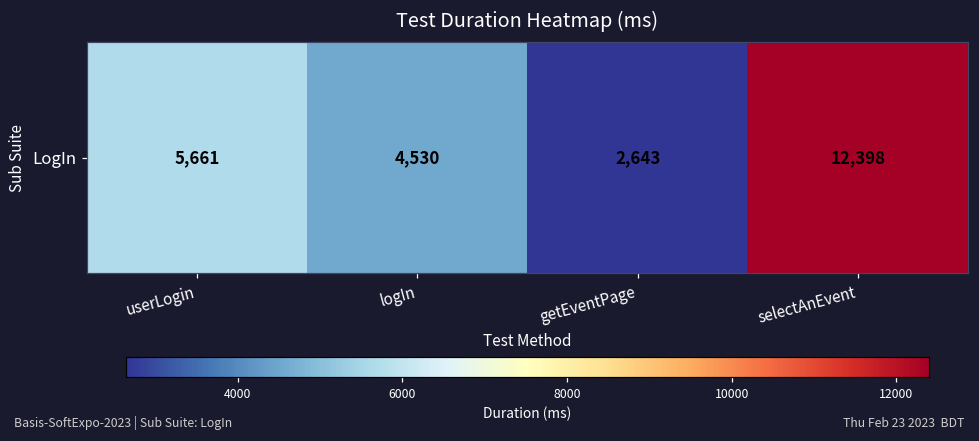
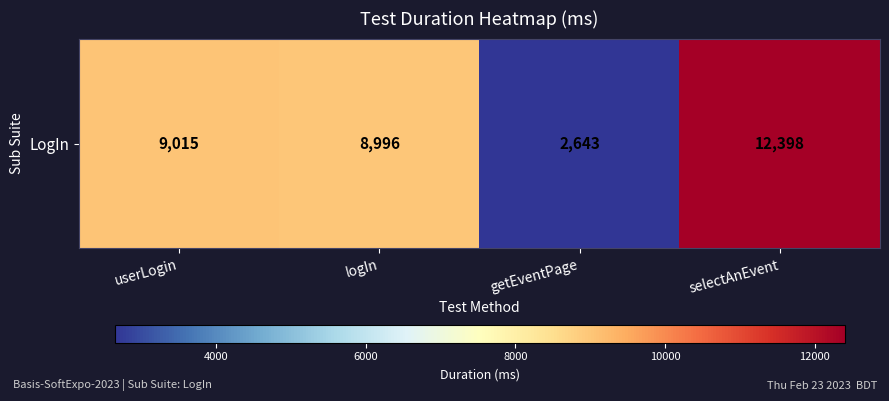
  {
    "LogIn": {
-     "userLogin": "5,661",
-     "logIn": "4,530",
+     "userLogin": "9,015",
+     "logIn": "8,996",
      "getEventPage": "2,643",
      "selectAnEvent": "12,398"
    }
  }
